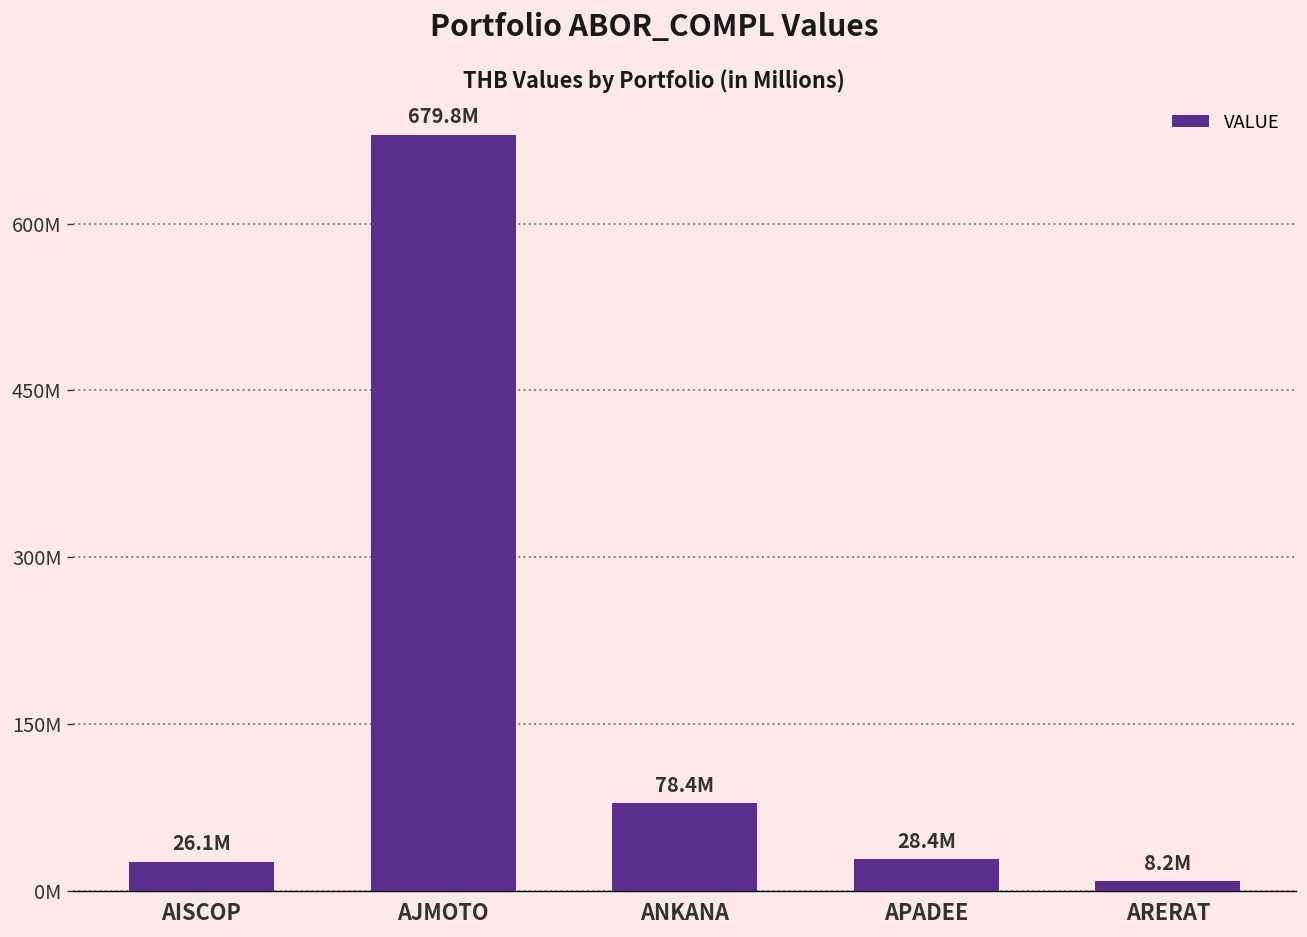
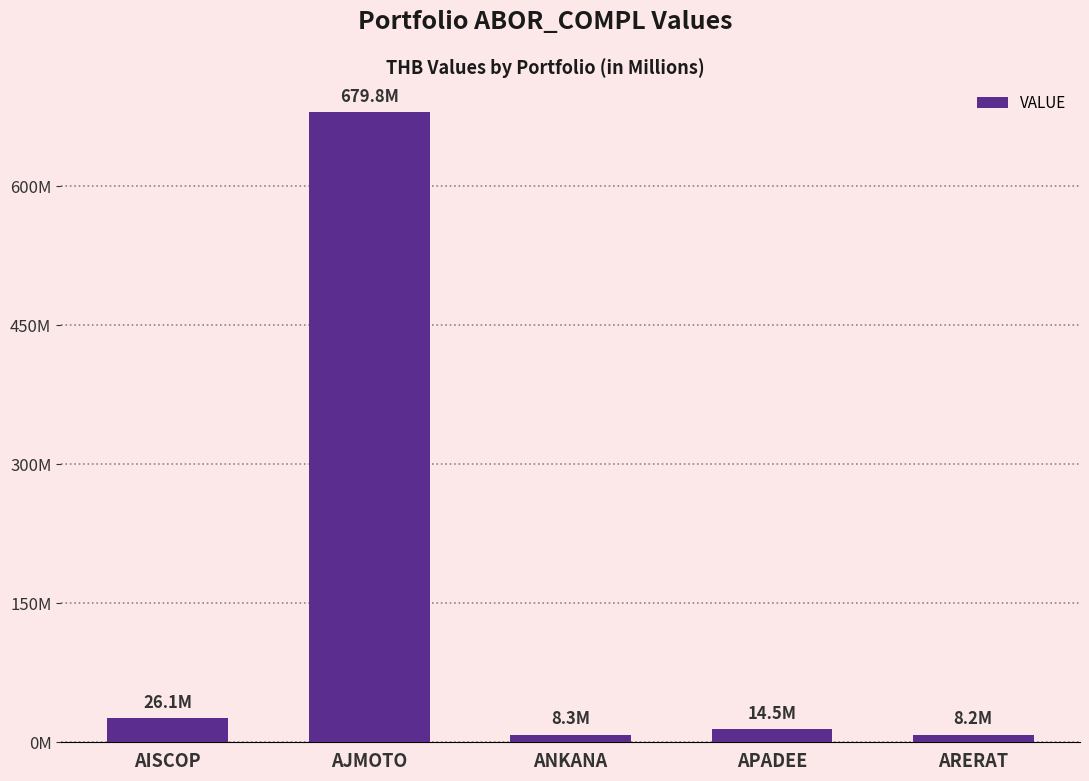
  {
    "AISCOP": "26.1M",
    "AJMOTO": "679.8M",
-   "ANKANA": "78.4M",
-   "APADEE": "28.4M",
+   "ANKANA": "8.3M",
+   "APADEE": "14.5M",
    "ARERAT": "8.2M"
  }
